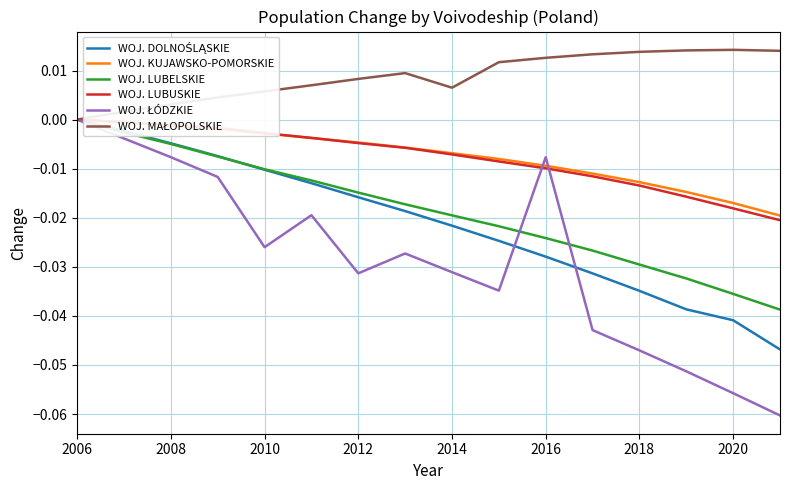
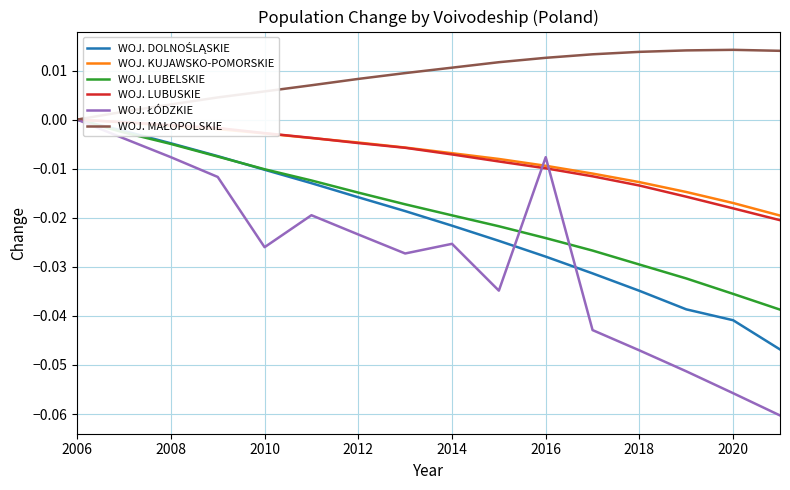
  {
    "WOJ. DOLNOŚLĄSKIE": {
      "2012": -0.016,
      "2014": -0.022,
      "2016": -0.028,
      "2018": -0.035,
      "2020": -0.041
    },
    "WOJ. KUJAWSKO-POMORSKIE": {
      "2018": -0.013,
      "2020": -0.017
    },
    "WOJ. LUBELSKIE": {
      "2012": -0.015,
      "2014": -0.020,
      "2016": -0.024,
      "2018": -0.030,
      "2020": -0.036
    },
    "WOJ. LUBUSKIE": {
      "2018": -0.013,
      "2020": -0.018
    },
    "WOJ. ŁÓDZKIE": {
      "2008": -0.008,
      "2010": -0.026,
-     "2012": -0.031,
-     "2014": -0.031,
+     "2012": -0.023,
+     "2014": -0.025,
      "2016": -0.008,
      "2018": -0.047,
      "2020": -0.056
    },
    "WOJ. MAŁOPOLSKIE": {
      "2012": 0.008,
-     "2014": 0.006,
+     "2014": 0.011,
      "2016": 0.013,
      "2018": 0.014,
      "2020": 0.014
    }
  }
